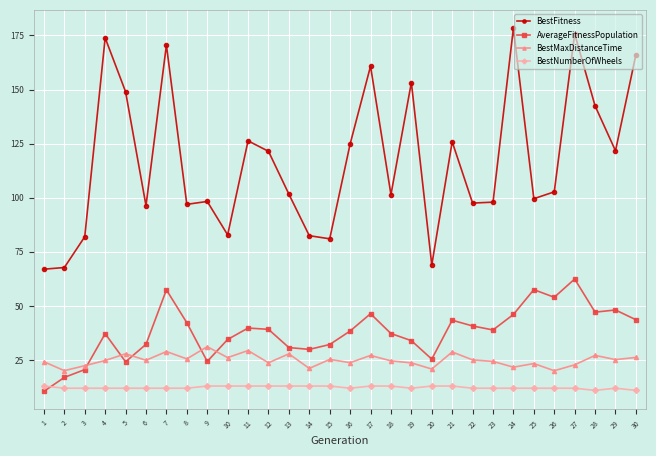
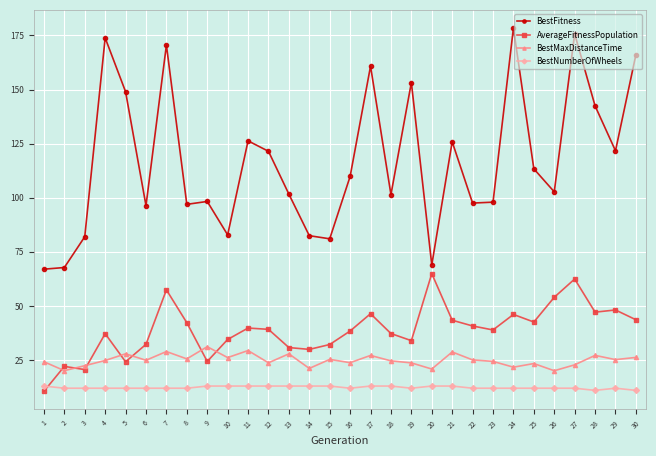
  {
    "BestFitness": {
      "1": 67,
      "2": 68,
      "3": 82,
      "4": 174,
      "5": 149,
      "6": 96,
      "7": 171,
      "8": 97,
      "9": 98,
      "10": 83,
      "11": 126,
      "12": 121,
      "13": 102,
      "14": 82,
      "15": 81,
-     "16": 125,
+     "16": 110,
      "17": 161,
      "18": 101,
      "19": 153,
      "20": 69,
      "21": 126,
      "22": 98,
      "23": 98,
      "24": 178,
-     "25": 100,
+     "25": 113,
      "26": 103,
      "28": 142,
      "29": 122
    },
    "AverageFitnessPopulation": {
      "1": 11,
-     "2": 17,
+     "2": 22,
      "3": 21,
      "4": 37,
      "5": 24,
      "6": 32,
      "7": 57,
      "8": 42,
      "9": 24,
      "10": 35,
      "11": 40,
      "12": 39,
      "13": 31,
      "14": 30,
      "15": 32,
      "16": 38,
      "17": 46,
      "18": 37,
      "19": 34,
-     "20": 25,
+     "20": 65,
      "21": 43,
      "22": 41,
      "23": 39,
      "24": 46,
-     "25": 58,
+     "25": 43,
      "26": 54,
      "27": 62,
      "28": 47,
      "29": 48,
      "30": 44
    }
  }
